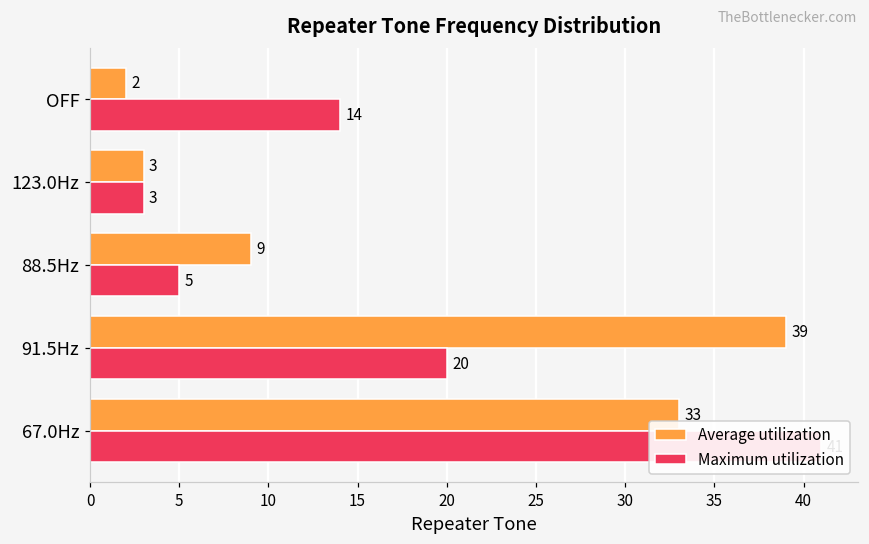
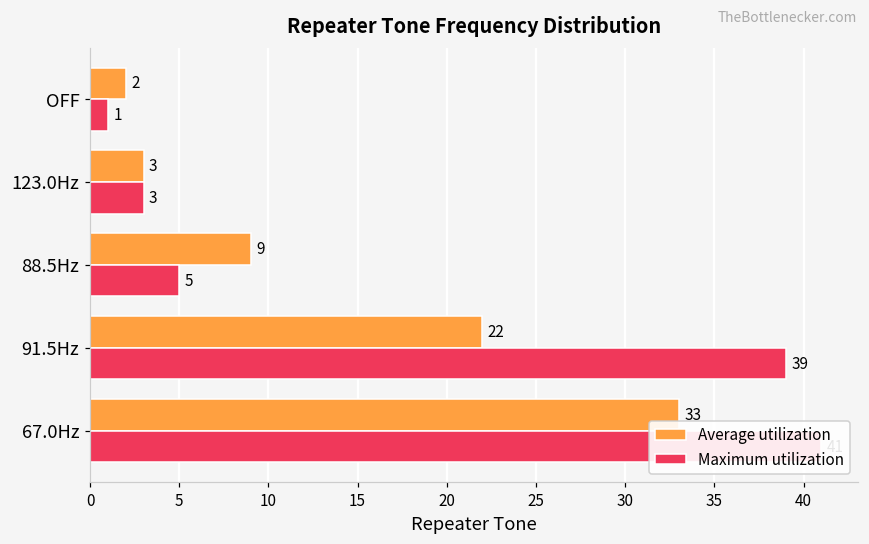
  {
    "Average utilization": {
      "OFF": 2,
      "123.0Hz": 3,
      "88.5Hz": 9,
-     "91.5Hz": 39,
+     "91.5Hz": 22,
      "67.0Hz": 33
    },
    "Maximum utilization": {
-     "OFF": 14,
+     "OFF": 1,
      "123.0Hz": 3,
      "88.5Hz": 5,
-     "91.5Hz": 20
+     "91.5Hz": 39
    }
  }
